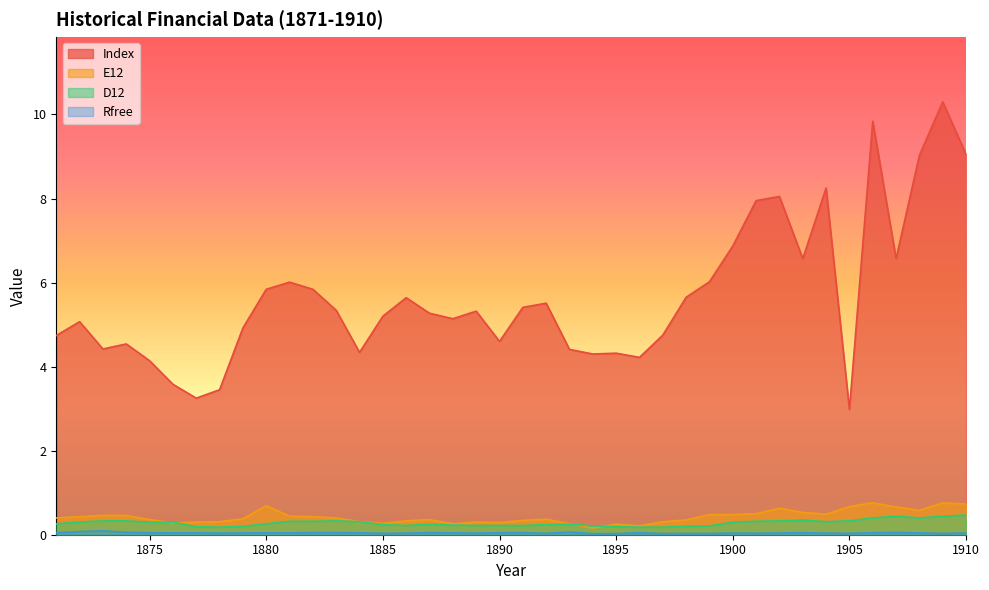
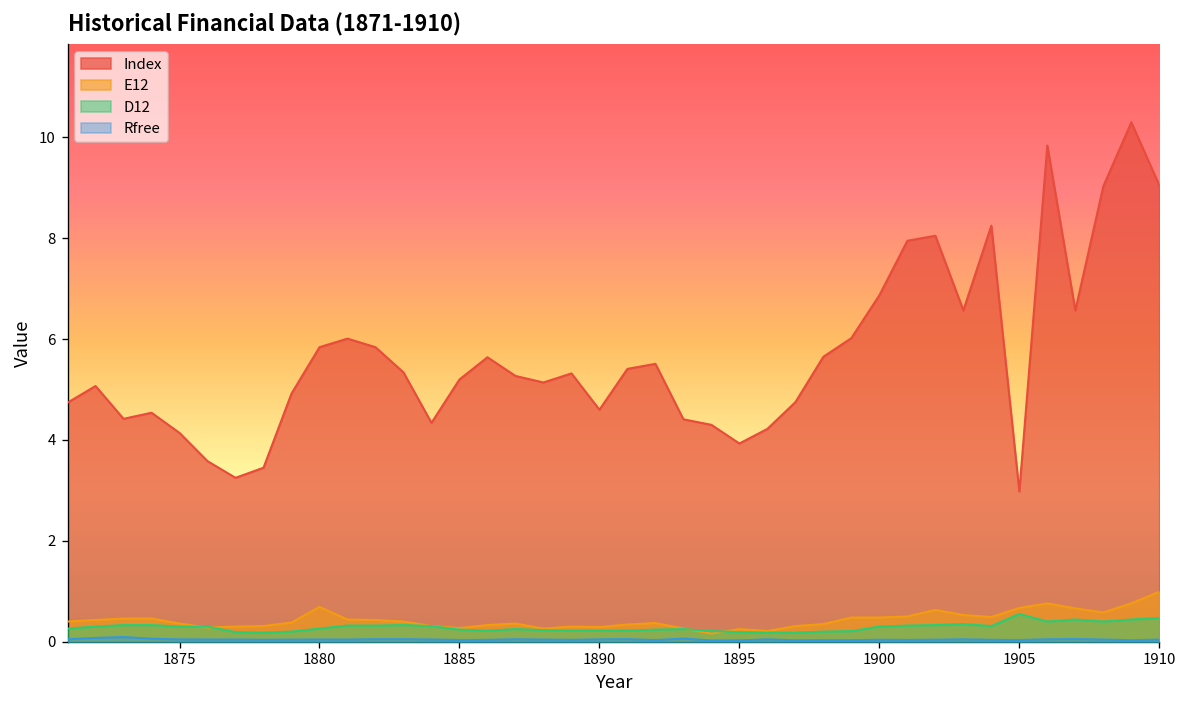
  {
    "Index": {
      "1875": 4.1,
      "1880": 5.8,
      "1885": 5.2,
      "1890": 4.6,
-     "1895": 4.3,
+     "1895": 3.9,
      "1900": 6.9,
      "1905": 3.0,
      "1910": 9.1
    },
    "E12": {
      "1880": 0.7,
      "1890": 0.3,
      "1900": 0.5,
      "1905": 0.7,
-     "1910": 0.7
+     "1910": 1.0
    },
    "D12": {
      "1880": 0.3,
      "1890": 0.2,
      "1900": 0.3,
-     "1905": 0.3,
+     "1905": 0.6,
      "1910": 0.5
    },
    "Rfree": {
      "1875": 0.0,
      "1880": 0.0,
      "1885": 0.0,
      "1890": 0.0,
      "1895": 0.0,
      "1900": 0.0,
      "1905": 0.0,
      "1910": 0.0
    }
  }
